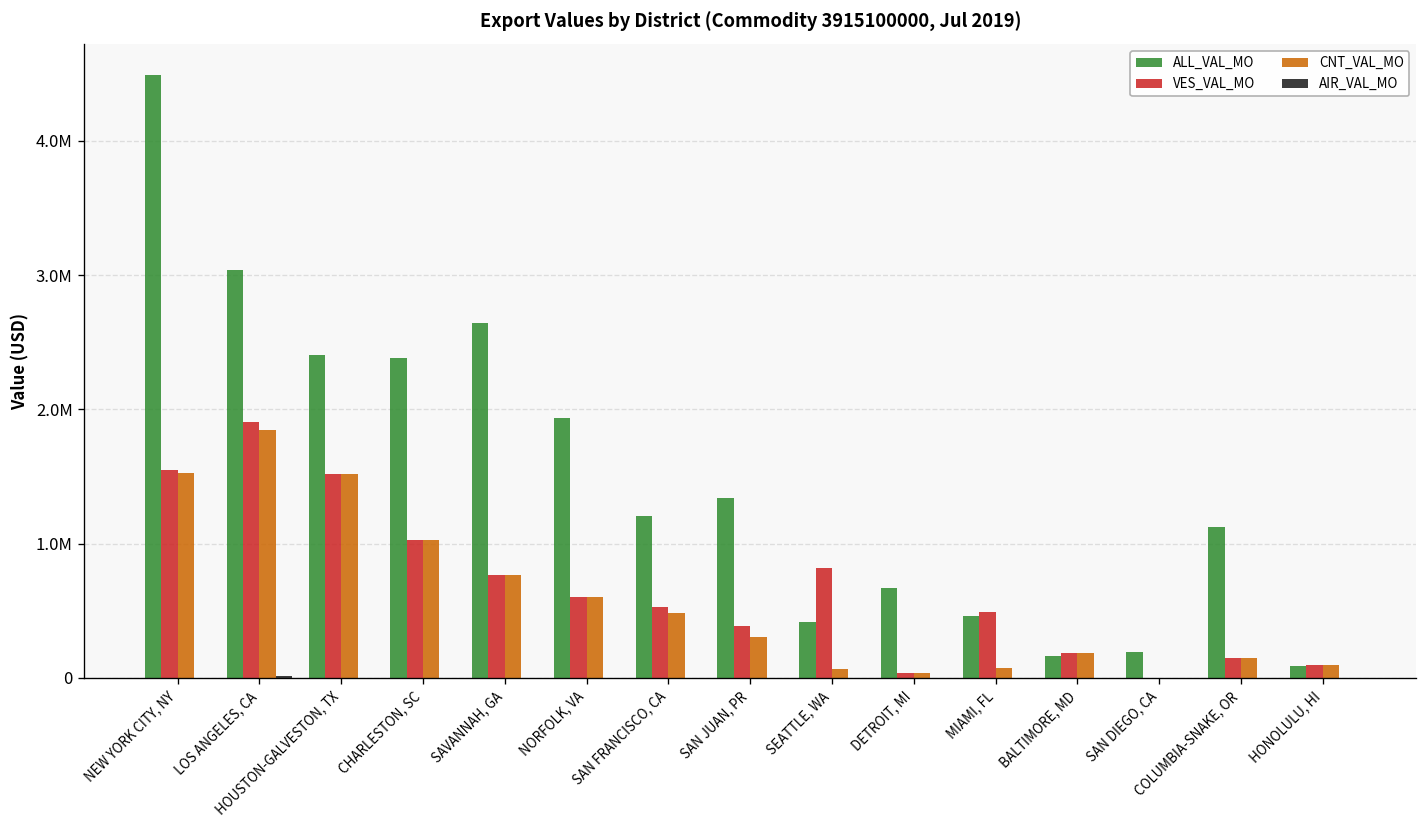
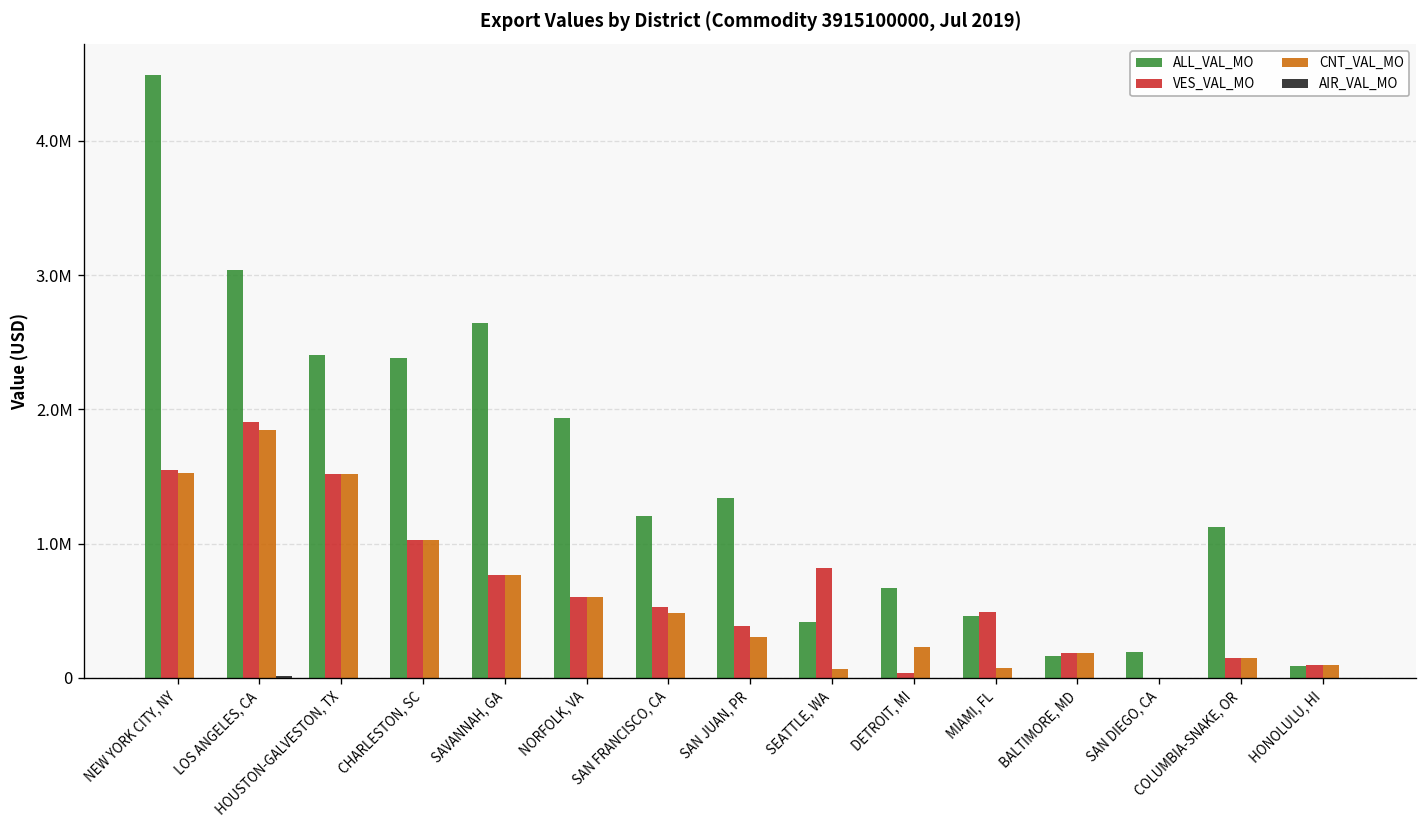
  {
    "ALL_VAL_MO": {
      "NEW YORK CITY, NY": 4490000,
      "LOS ANGELES, CA": 3040000,
      "HOUSTON-GALVESTON, TX": 2400000,
      "CHARLESTON, SC": 2390000,
      "SAVANNAH, GA": 2650000,
      "NORFOLK, VA": 1930000,
      "SAN FRANCISCO, CA": 1210000,
      "SAN JUAN, PR": 1340000,
      "SEATTLE, WA": 410000,
      "DETROIT, MI": 670000,
      "MIAMI, FL": 460000,
      "BALTIMORE, MD": 170000,
      "SAN DIEGO, CA": 200000,
      "COLUMBIA-SNAKE, OR": 1130000,
      "HONOLULU, HI": 90000
    },
    "VES_VAL_MO": {
      "NEW YORK CITY, NY": 1550000,
      "LOS ANGELES, CA": 1900000,
      "HOUSTON-GALVESTON, TX": 1520000,
      "CHARLESTON, SC": 1020000,
      "SAVANNAH, GA": 770000,
      "NORFOLK, VA": 600000,
      "SAN FRANCISCO, CA": 530000,
      "SAN JUAN, PR": 380000,
      "SEATTLE, WA": 820000,
      "DETROIT, MI": 40000,
      "MIAMI, FL": 490000,
      "BALTIMORE, MD": 180000,
      "SAN DIEGO, CA": 0,
      "COLUMBIA-SNAKE, OR": 150000,
      "HONOLULU, HI": 100000
    },
    "CNT_VAL_MO": {
      "NEW YORK CITY, NY": 1530000,
      "LOS ANGELES, CA": 1850000,
      "HOUSTON-GALVESTON, TX": 1520000,
      "CHARLESTON, SC": 1020000,
      "SAVANNAH, GA": 770000,
      "NORFOLK, VA": 600000,
      "SAN FRANCISCO, CA": 480000,
      "SAN JUAN, PR": 300000,
      "SEATTLE, WA": 70000,
-     "DETROIT, MI": 40000,
+     "DETROIT, MI": 230000,
      "MIAMI, FL": 70000,
      "BALTIMORE, MD": 180000,
      "SAN DIEGO, CA": 0,
      "COLUMBIA-SNAKE, OR": 150000,
      "HONOLULU, HI": 100000
    },
    "AIR_VAL_MO": {
      "NEW YORK CITY, NY": 0,
      "HOUSTON-GALVESTON, TX": 0,
      "CHARLESTON, SC": 0,
      "SAVANNAH, GA": 0,
      "NORFOLK, VA": 0,
      "SAN FRANCISCO, CA": 0,
      "SAN JUAN, PR": 0,
      "SEATTLE, WA": 0,
      "DETROIT, MI": 0,
      "BALTIMORE, MD": 0,
      "SAN DIEGO, CA": 0,
      "COLUMBIA-SNAKE, OR": 0,
      "HONOLULU, HI": 0
    }
  }
